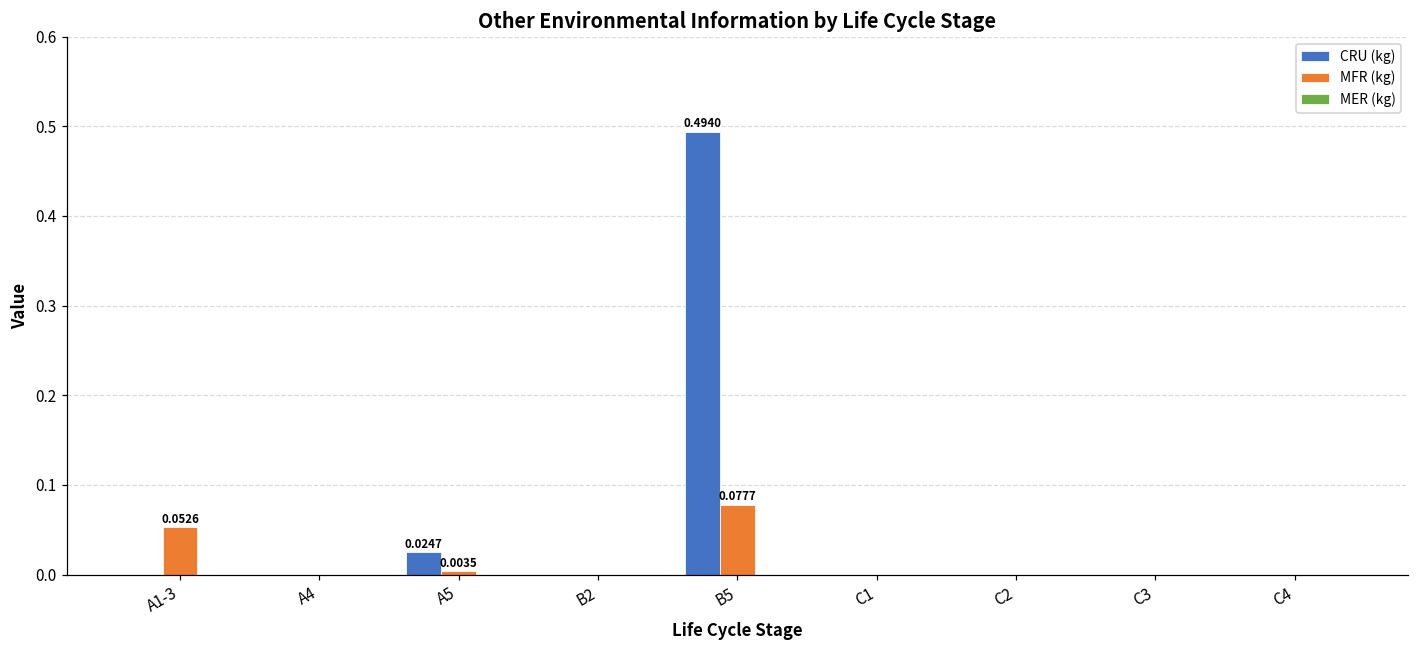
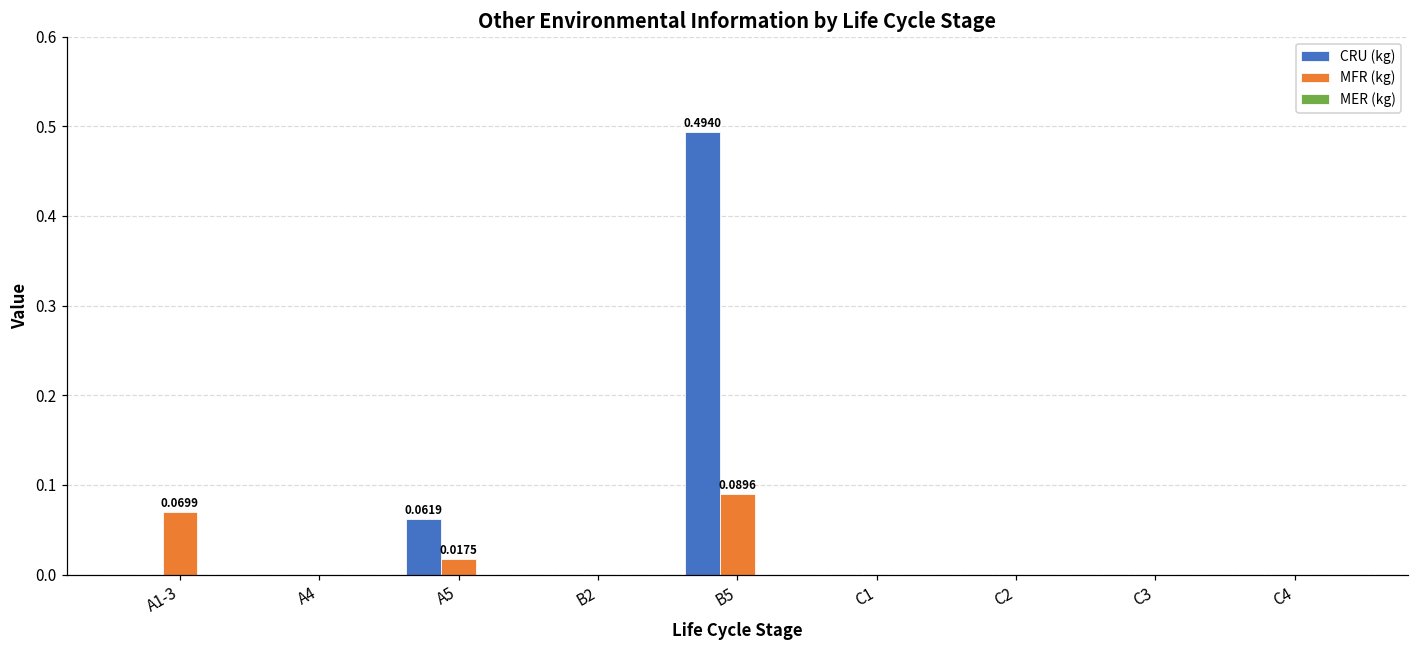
  {
    "CRU (kg)": {
-     "A5": 0.0247,
+     "A5": 0.0619,
      "B5": 0.4940
    },
    "MFR (kg)": {
-     "A1-3": 0.0526,
-     "A5": 0.0035,
-     "B5": 0.0777
+     "A1-3": 0.0699,
+     "A5": 0.0175,
+     "B5": 0.0896
    },
    "MER (kg)": {
      "A1-3": 0.00,
      "A4": 0.00,
      "A5": 0.00,
      "B2": 0.00,
      "B5": 0.00,
      "C1": 0.00,
      "C2": 0.00,
      "C3": 0.00,
      "C4": 0.00
    }
  }
